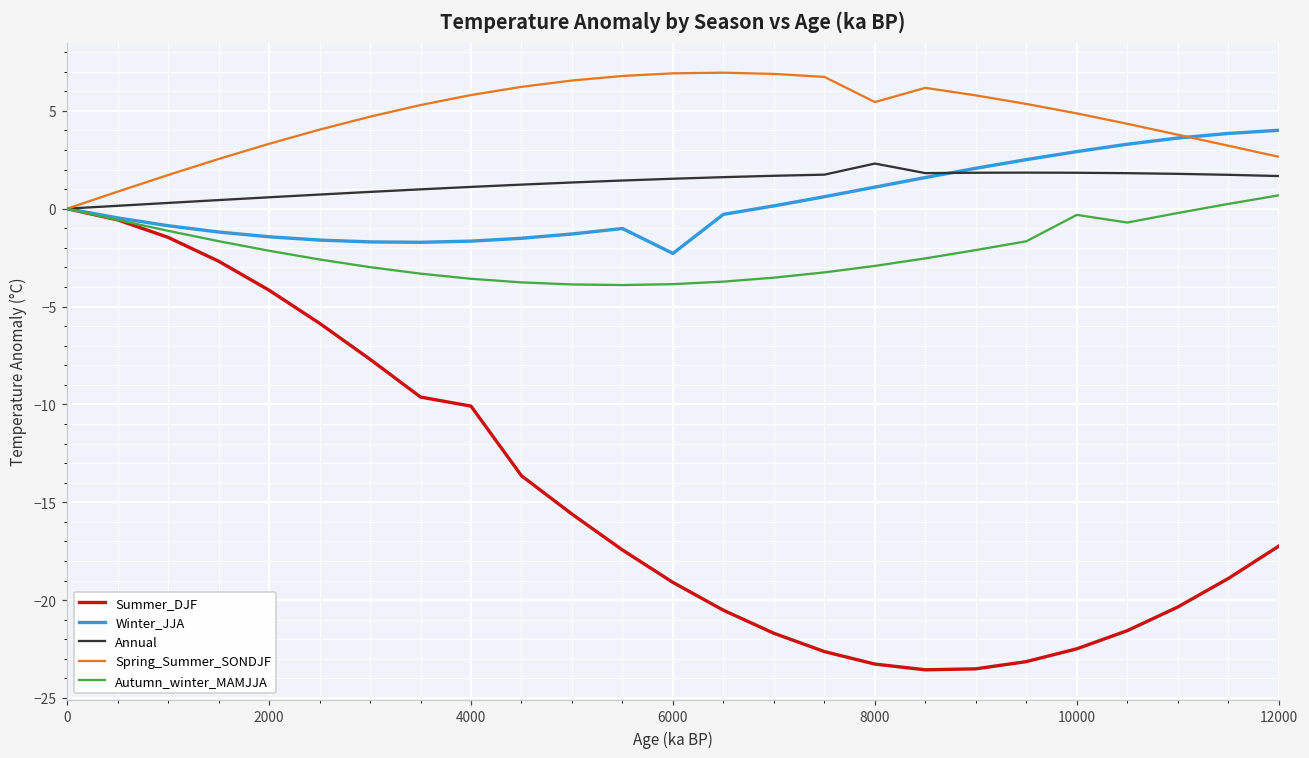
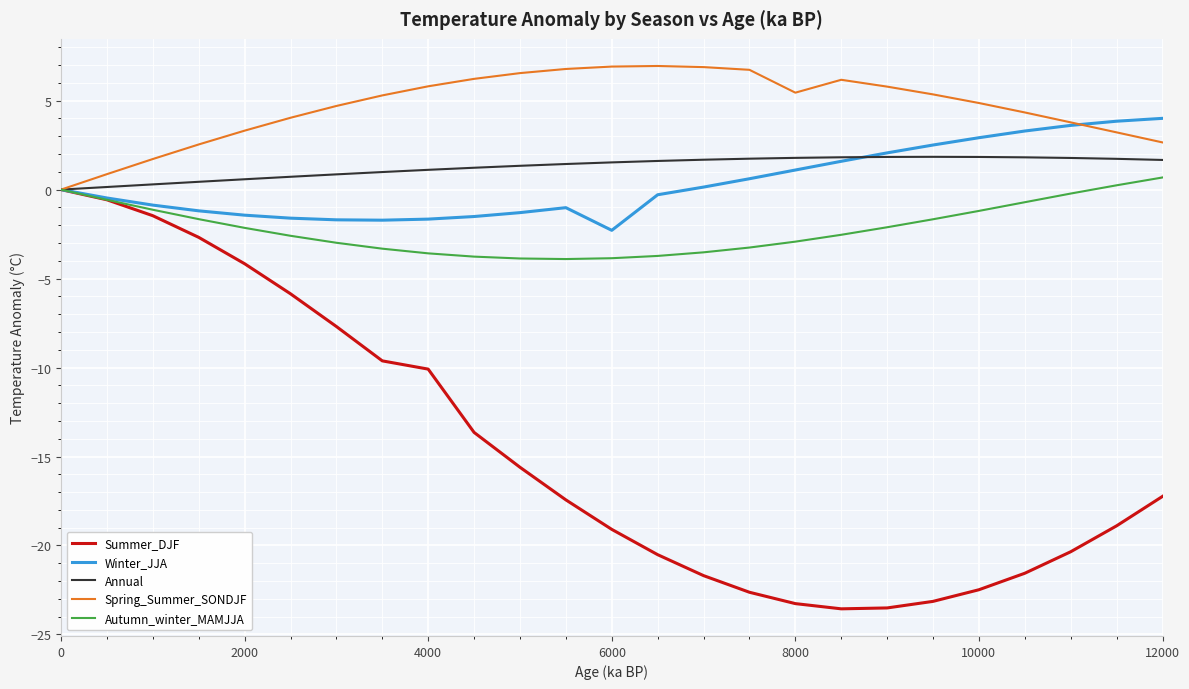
  {
    "Summer_DJF": {
      "2000": -4.2,
      "4000": -10.1,
      "6000": -19.1,
      "8000": -23.3,
      "10000": -22.5,
      "12000": -17.2
    },
    "Winter_JJA": {
      "2000": -1.4,
      "4000": -1.7,
      "6000": -2.3,
      "8000": 1.1,
      "10000": 2.9,
      "12000": 4.0
    },
    "Annual": {
      "2000": 0.6,
      "4000": 1.1,
      "6000": 1.5,
-     "8000": 2.3,
+     "8000": 1.8,
      "10000": 1.8,
      "12000": 1.7
    },
    "Spring_Summer_SONDJF": {
      "2000": 3.3,
      "4000": 5.8,
      "6000": 6.9,
      "8000": 5.4,
      "10000": 4.9,
      "12000": 2.7
    },
    "Autumn_winter_MAMJJA": {
      "2000": -2.2,
      "4000": -3.6,
      "6000": -3.9,
      "8000": -2.9,
-     "10000": -0.3,
+     "10000": -1.2,
      "12000": 0.7
    }
  }
